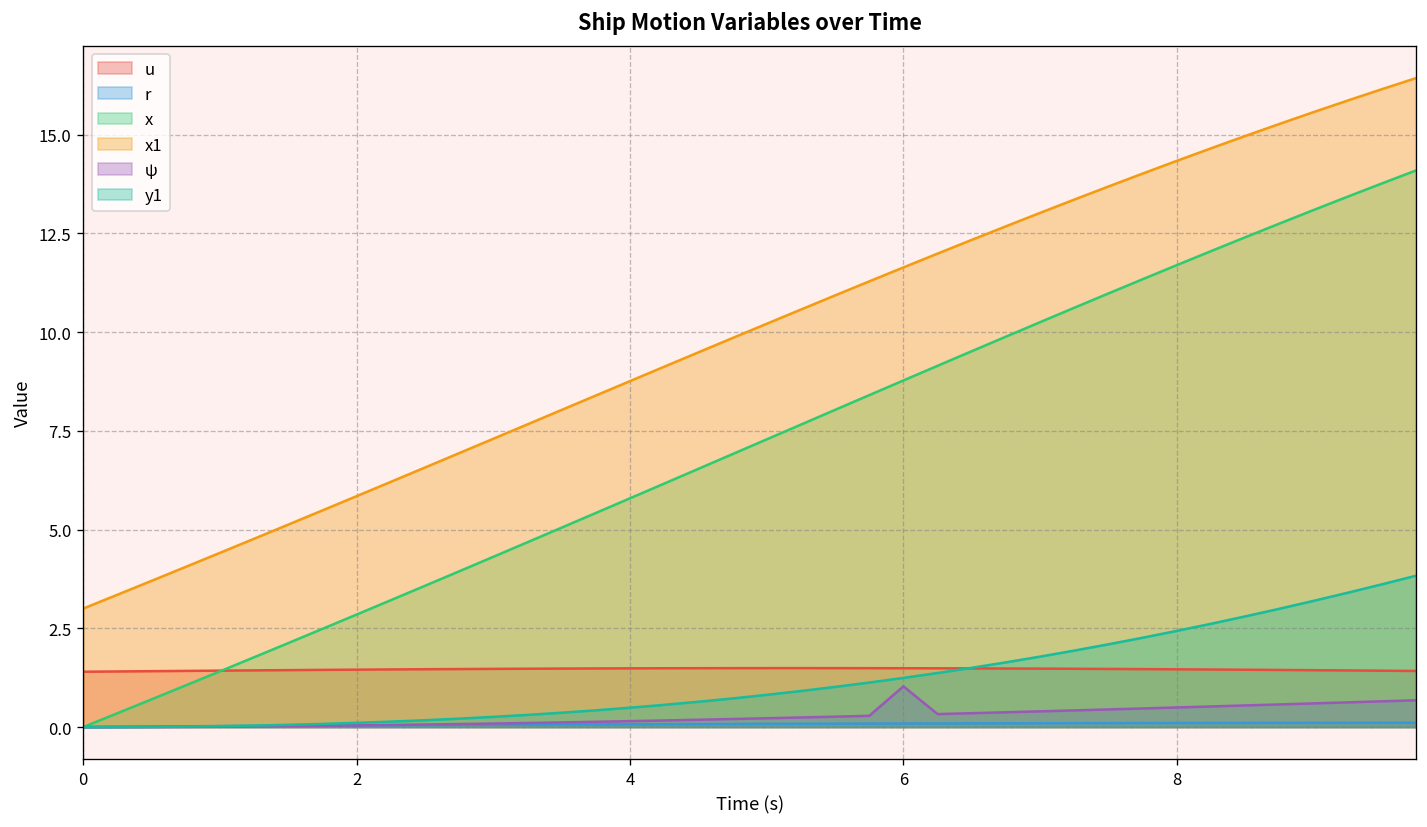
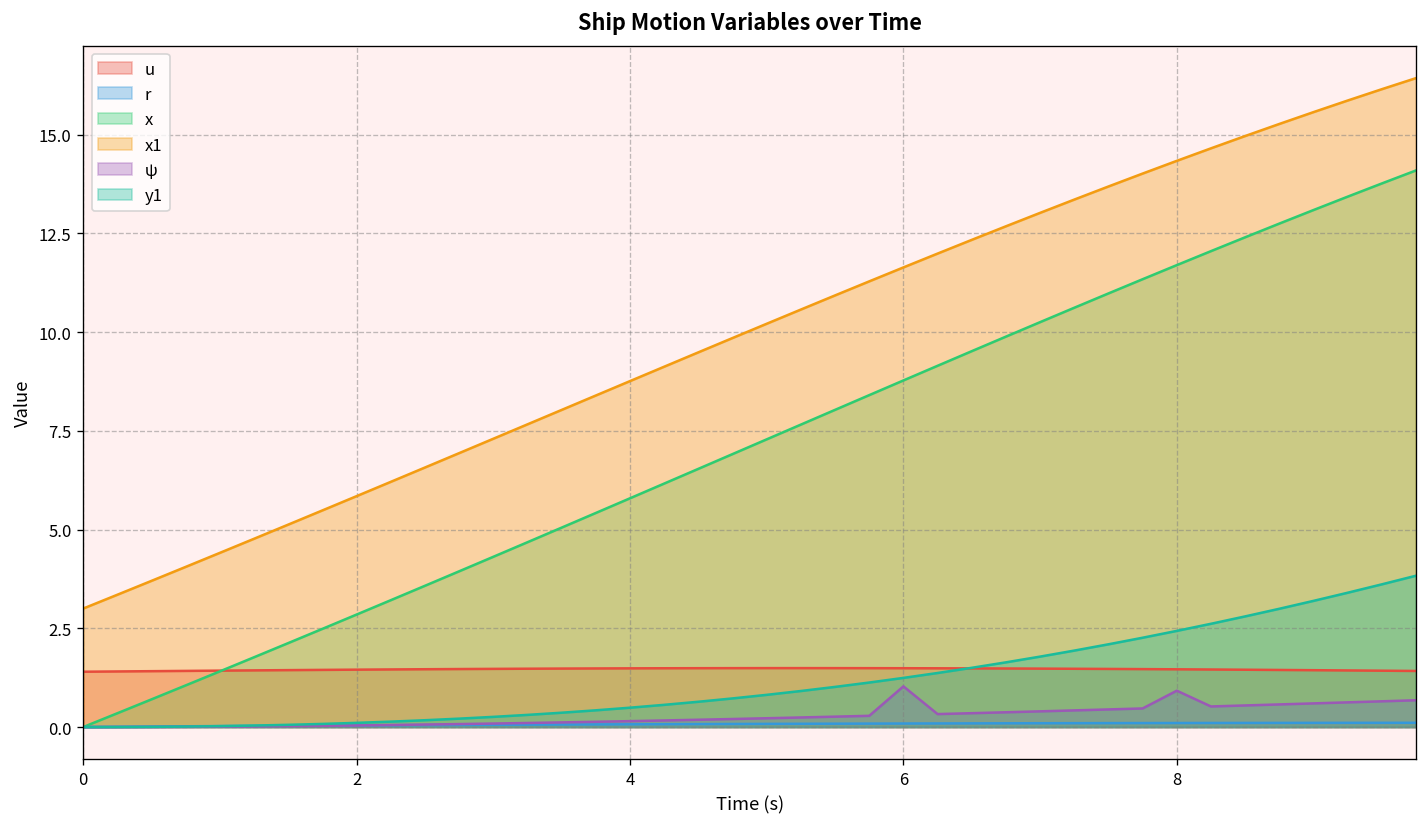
  {
    "ψ": {
      "4": 0.1,
      "6": 1.0,
-     "8": 0.5
+     "8": 0.9
    }
  }
